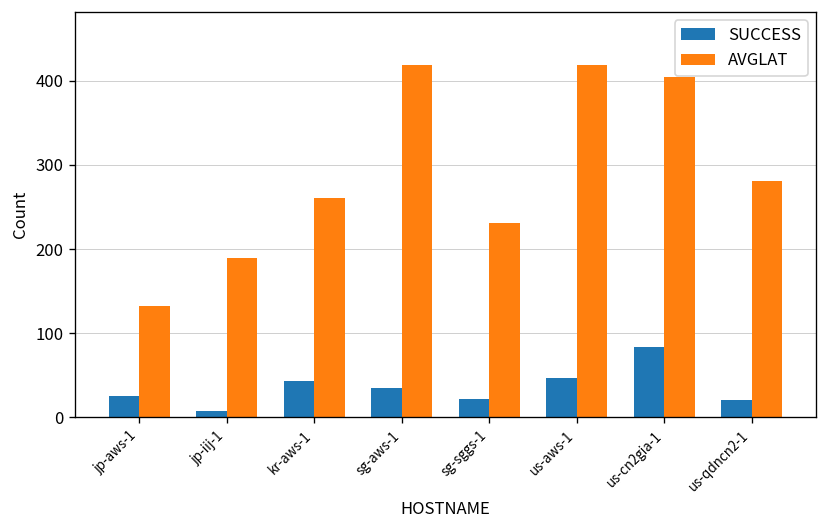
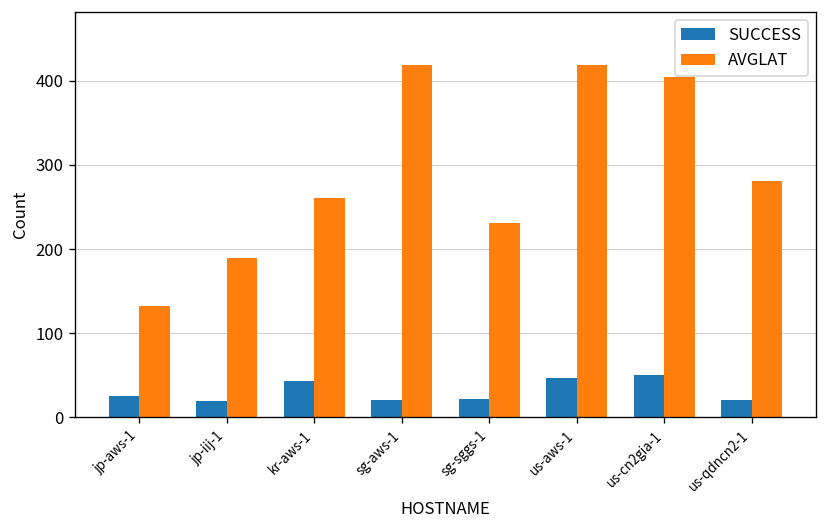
  {
    "SUCCESS": {
      "jp-aws-1": 30,
-     "jp-iij-1": 10,
+     "jp-iij-1": 20,
      "kr-aws-1": 40,
-     "sg-aws-1": 40,
+     "sg-aws-1": 20,
      "sg-sggs-1": 20,
      "us-aws-1": 50,
-     "us-cn2gia-1": 80,
+     "us-cn2gia-1": 50,
      "us-qdncn2-1": 20
    },
    "AVGLAT": {
      "jp-aws-1": 130,
      "jp-iij-1": 190,
      "kr-aws-1": 260,
      "sg-aws-1": 420,
      "sg-sggs-1": 230,
      "us-aws-1": 420,
      "us-cn2gia-1": 410,
      "us-qdncn2-1": 280
    }
  }
